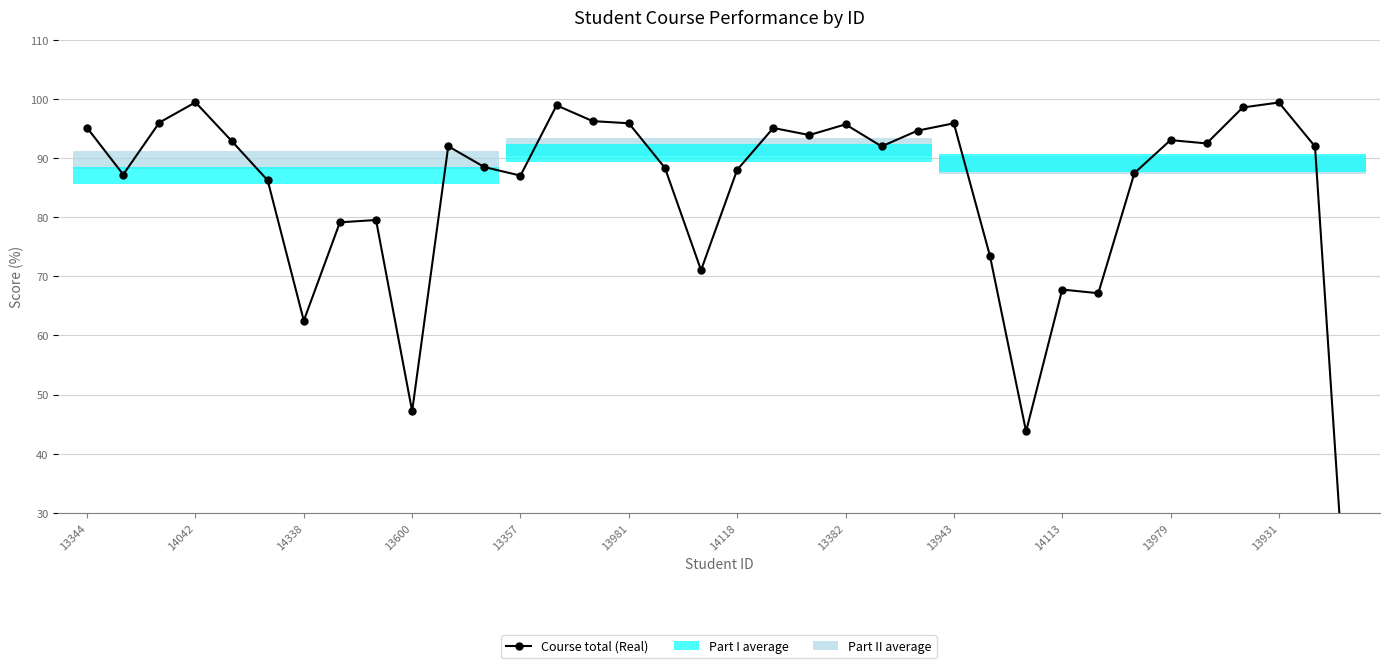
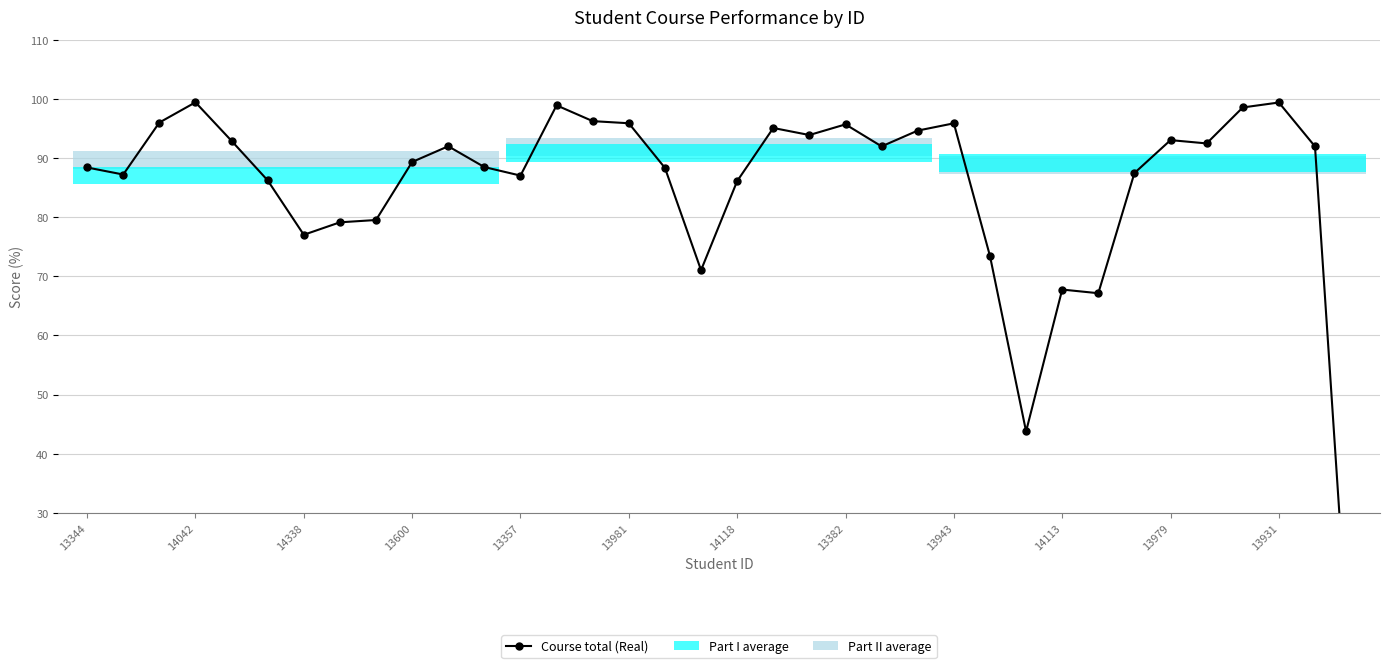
  {
-   "13344": 95,
+   "13344": 88,
    "14042": 99,
-   "14338": 63,
-   "13600": 47,
+   "14338": 77,
+   "13600": 89,
    "13357": 87,
    "13981": 96,
-   "14118": 88,
+   "14118": 86,
    "13382": 96,
    "13943": 96,
    "14113": 68,
    "13979": 93,
    "13931": 99
  }
